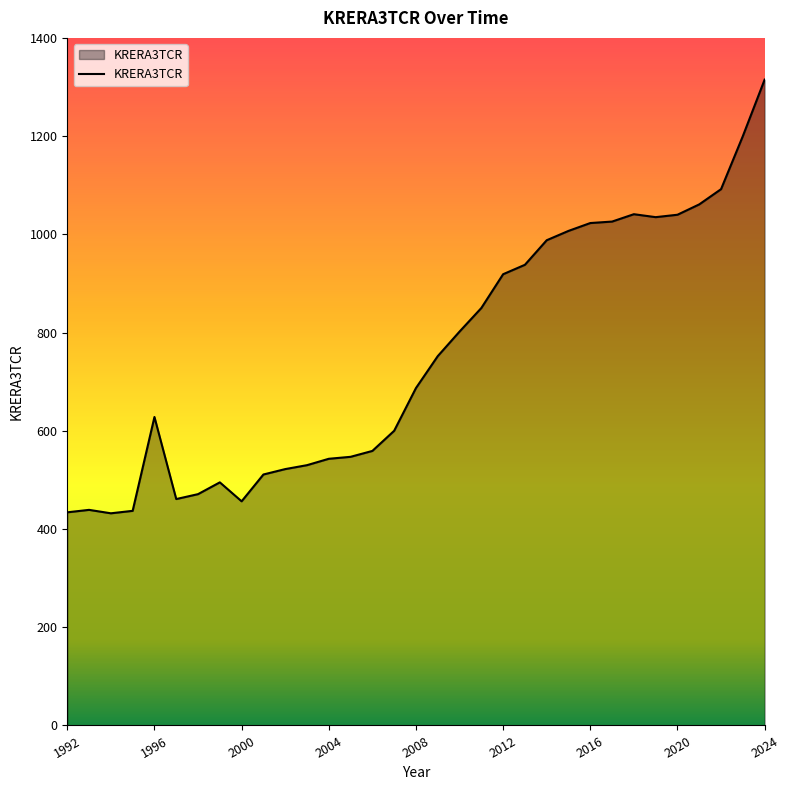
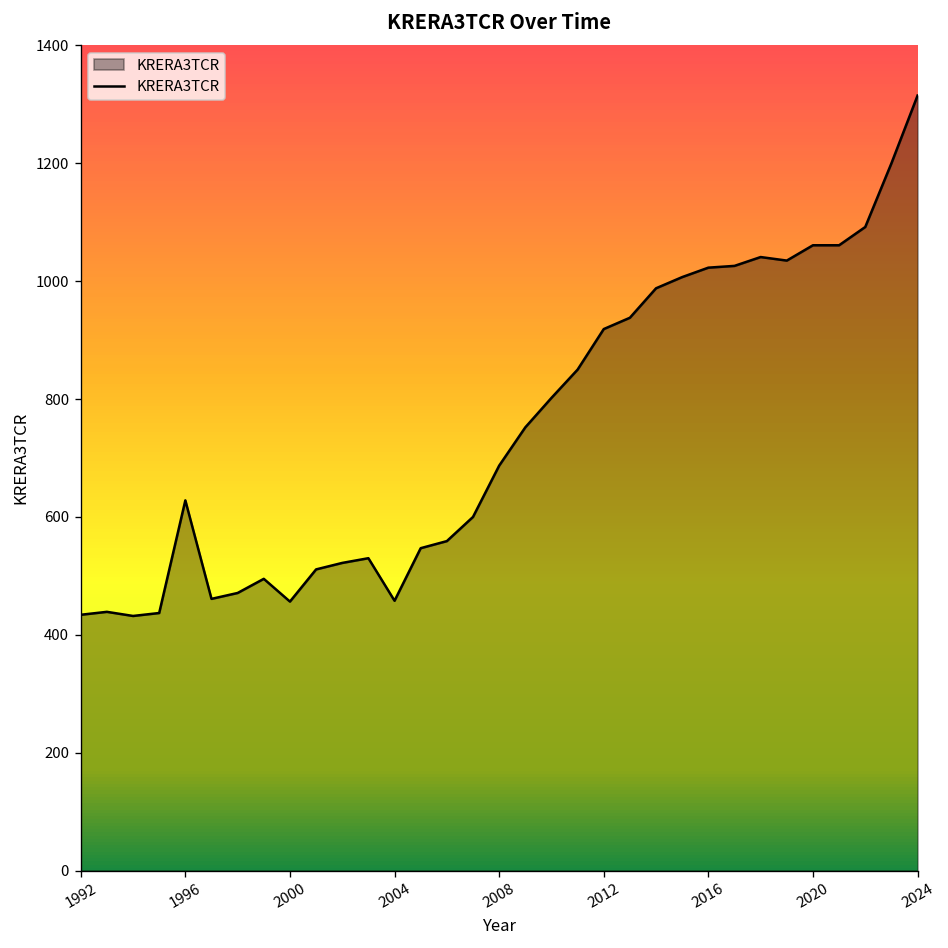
  {
    "1992": 430,
    "1996": 630,
    "2000": 460,
-   "2004": 540,
+   "2004": 460,
    "2008": 690,
    "2012": 920,
    "2016": 1020,
-   "2020": 1040,
+   "2020": 1060,
    "2024": 1320
  }
